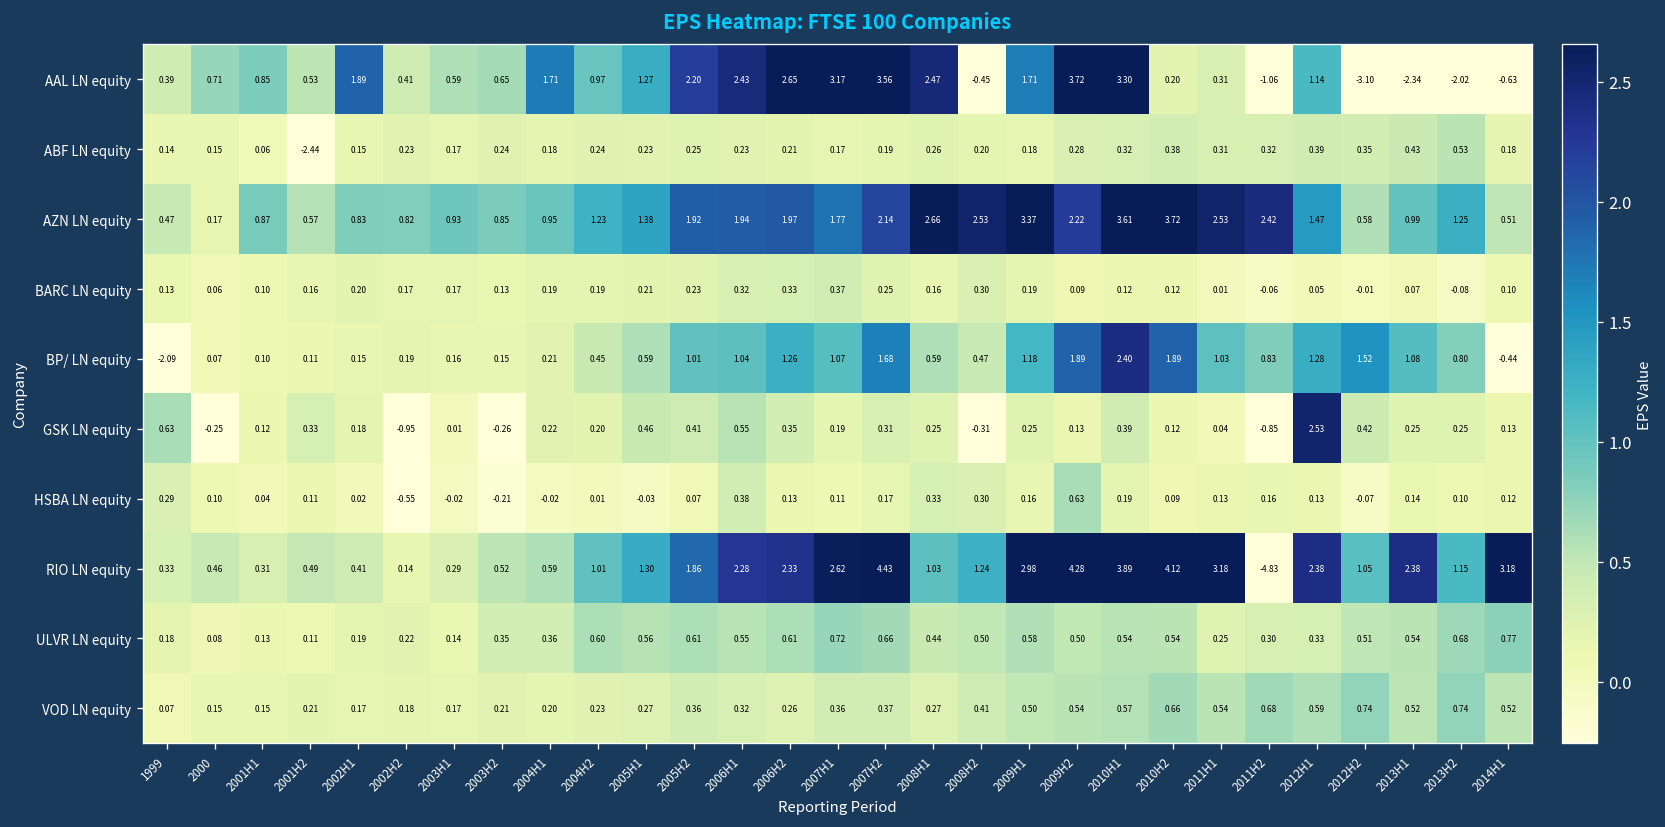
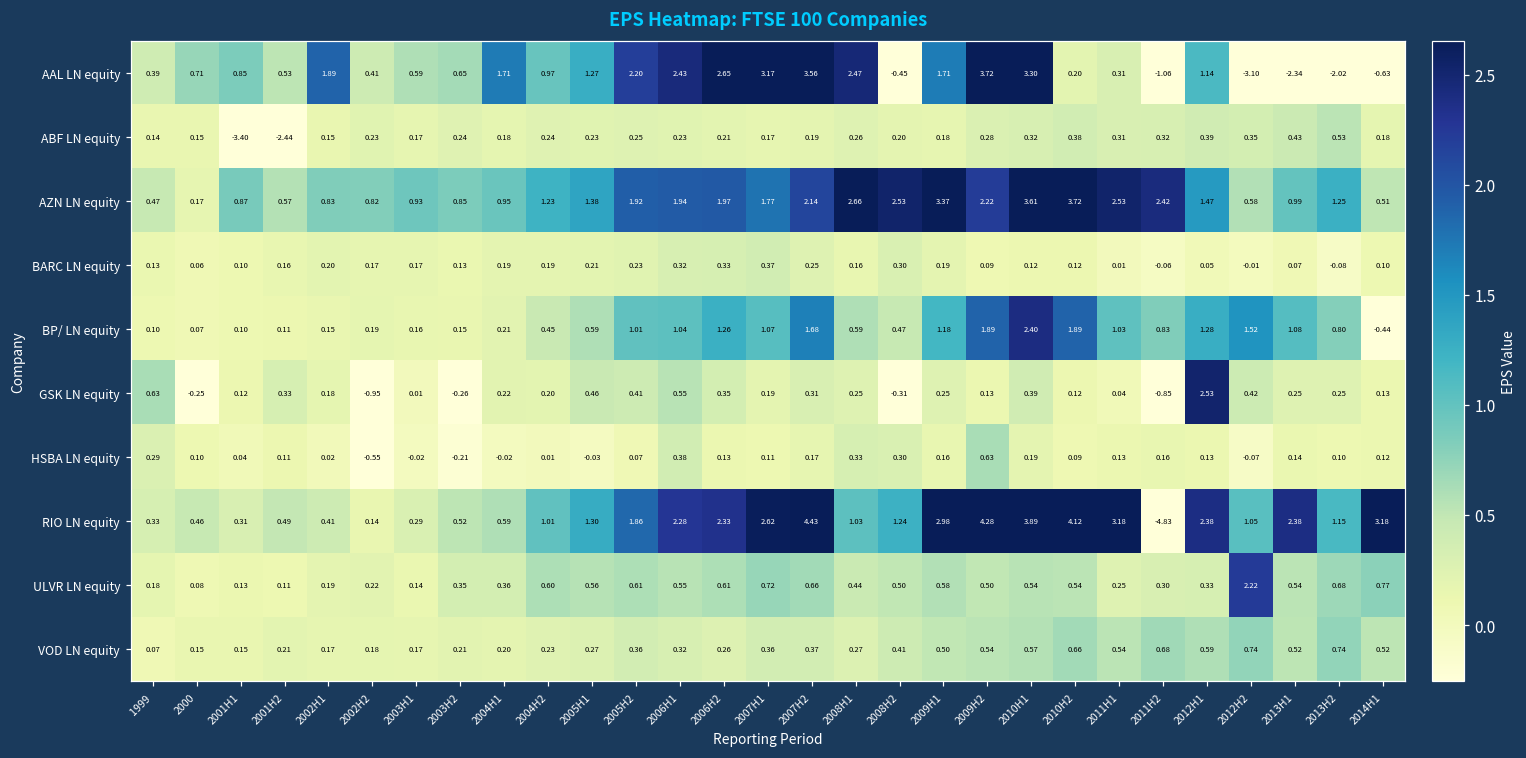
  {
    "ABF LN equity": {
      "1999": 0.14,
      "2000": 0.15,
-     "2001H1": 0.06,
+     "2001H1": -3.40,
      "2001H2": -2.44,
      "2002H1": 0.15,
      "2002H2": 0.23,
      "2003H1": 0.17,
      "2003H2": 0.24,
      "2004H1": 0.18,
      "2004H2": 0.24,
      "2005H1": 0.23,
      "2005H2": 0.25,
      "2006H1": 0.23,
      "2006H2": 0.21,
      "2007H1": 0.17,
      "2007H2": 0.19,
      "2008H1": 0.26,
      "2008H2": 0.20,
      "2009H1": 0.18,
      "2009H2": 0.28,
      "2010H1": 0.32,
      "2010H2": 0.38,
      "2011H1": 0.31,
      "2011H2": 0.32,
      "2012H1": 0.39,
      "2012H2": 0.35,
      "2013H1": 0.43,
      "2013H2": 0.53,
      "2014H1": 0.18
    },
    "BP/ LN equity": {
-     "1999": -2.09,
+     "1999": 0.10,
      "2000": 0.07,
      "2001H1": 0.10,
      "2001H2": 0.11,
      "2002H1": 0.15,
      "2002H2": 0.19,
      "2003H1": 0.16,
      "2003H2": 0.15,
      "2004H1": 0.21,
      "2004H2": 0.45,
      "2005H1": 0.59,
      "2005H2": 1.01,
      "2006H1": 1.04,
      "2006H2": 1.26,
      "2007H1": 1.07,
      "2007H2": 1.68,
      "2008H1": 0.59,
      "2008H2": 0.47,
      "2009H1": 1.18,
      "2009H2": 1.89,
      "2010H1": 2.40,
      "2010H2": 1.89,
      "2011H1": 1.03,
      "2011H2": 0.83,
      "2012H1": 1.28,
      "2012H2": 1.52,
      "2013H1": 1.08,
      "2013H2": 0.80,
      "2014H1": -0.44
    },
    "ULVR LN equity": {
      "1999": 0.18,
      "2000": 0.08,
      "2001H1": 0.13,
      "2001H2": 0.11,
      "2002H1": 0.19,
      "2002H2": 0.22,
      "2003H1": 0.14,
      "2003H2": 0.35,
      "2004H1": 0.36,
      "2004H2": 0.60,
      "2005H1": 0.56,
      "2005H2": 0.61,
      "2006H1": 0.55,
      "2006H2": 0.61,
      "2007H1": 0.72,
      "2007H2": 0.66,
      "2008H1": 0.44,
      "2008H2": 0.50,
      "2009H1": 0.58,
      "2009H2": 0.50,
      "2010H1": 0.54,
      "2010H2": 0.54,
      "2011H1": 0.25,
      "2011H2": 0.30,
      "2012H1": 0.33,
-     "2012H2": 0.51,
+     "2012H2": 2.22,
      "2013H1": 0.54,
      "2013H2": 0.68,
      "2014H1": 0.77
    }
  }
